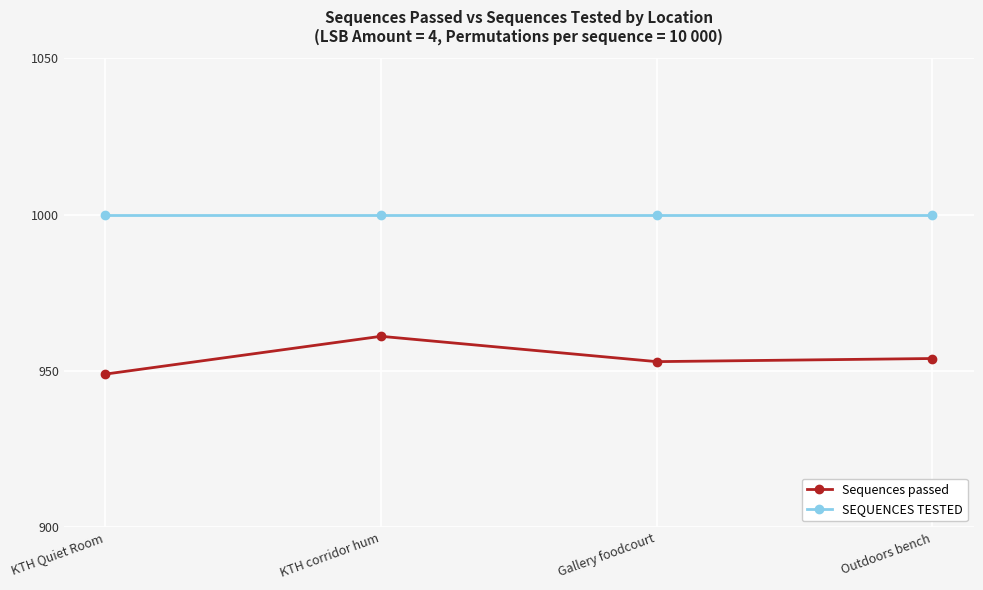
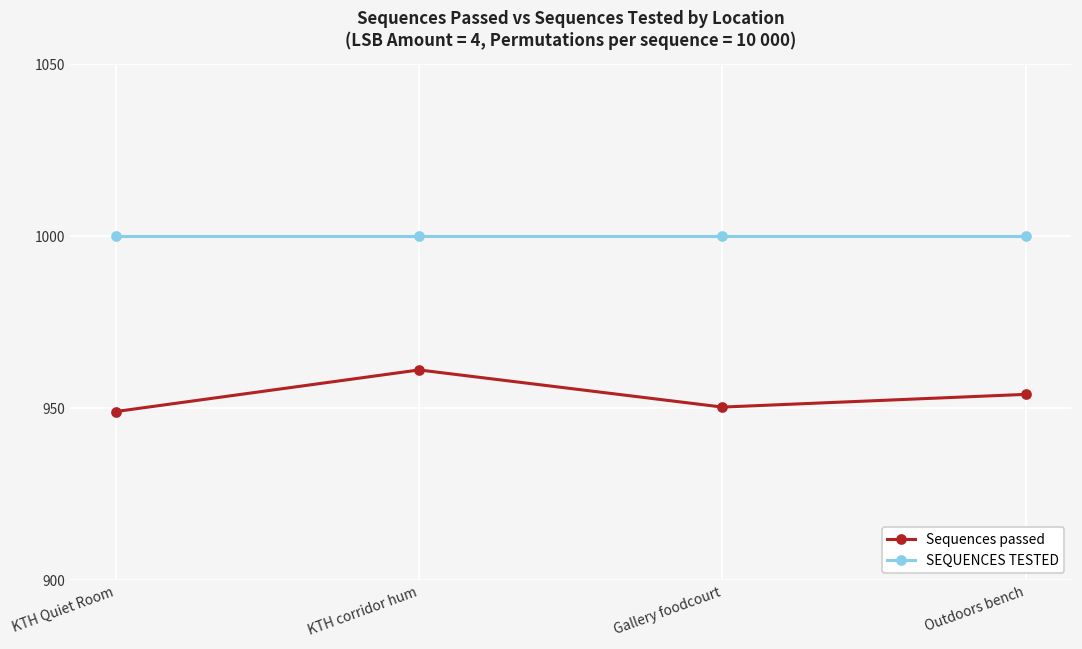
  {
    "Sequences passed": {
      "KTH Quiet Room": 949,
      "KTH corridor hum": 961,
-     "Gallery foodcourt": 953,
+     "Gallery foodcourt": 950,
      "Outdoors bench": 954
    },
    "SEQUENCES TESTED": {
      "KTH Quiet Room": 1000,
      "KTH corridor hum": 1000,
      "Gallery foodcourt": 1000,
      "Outdoors bench": 1000
    }
  }
